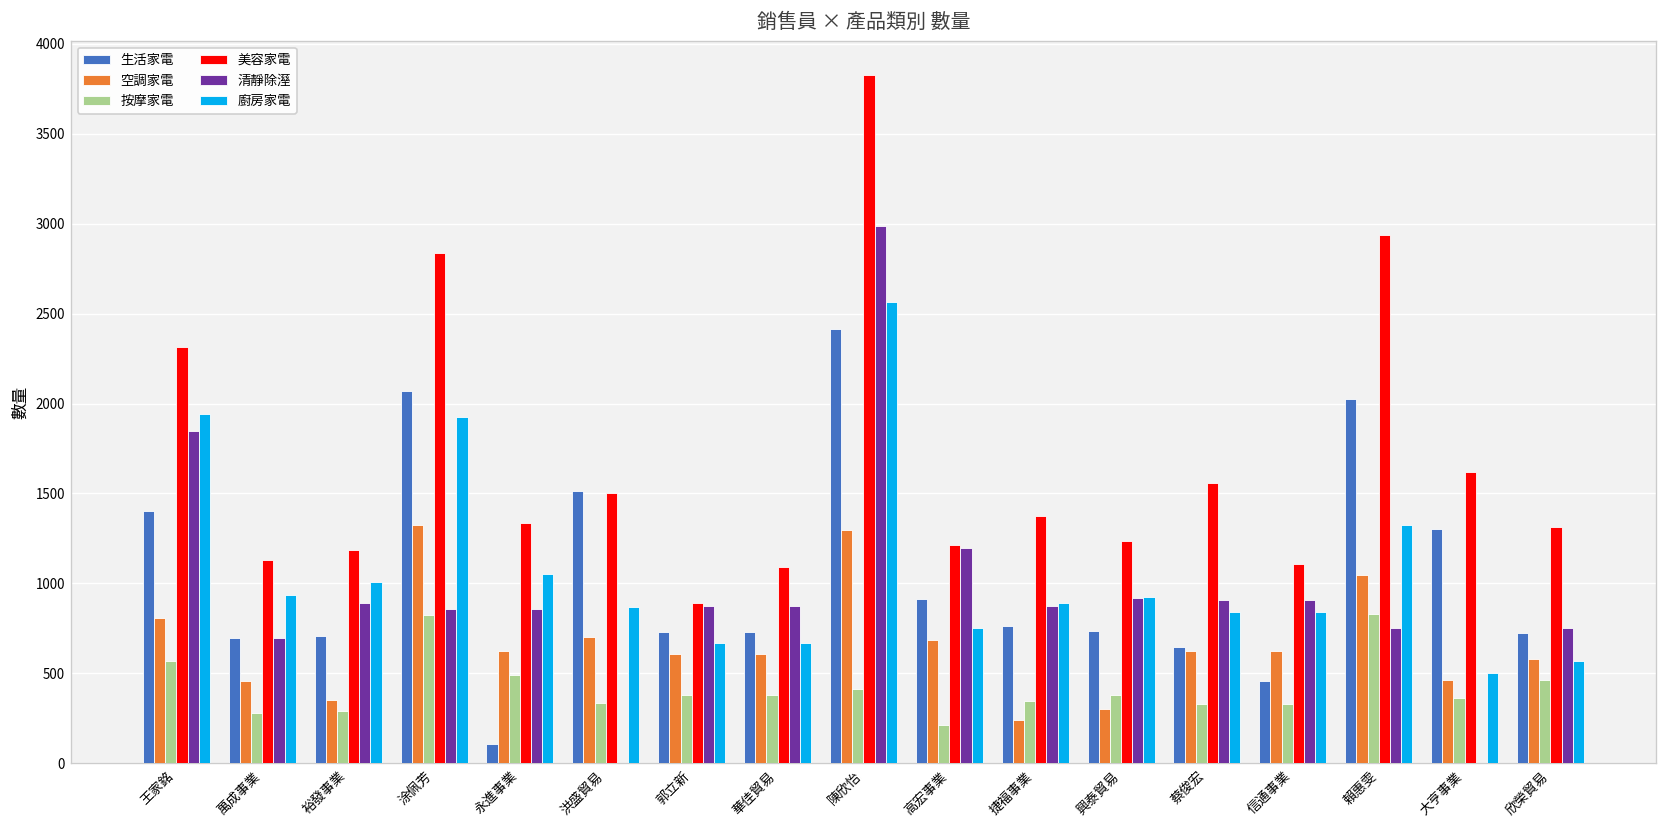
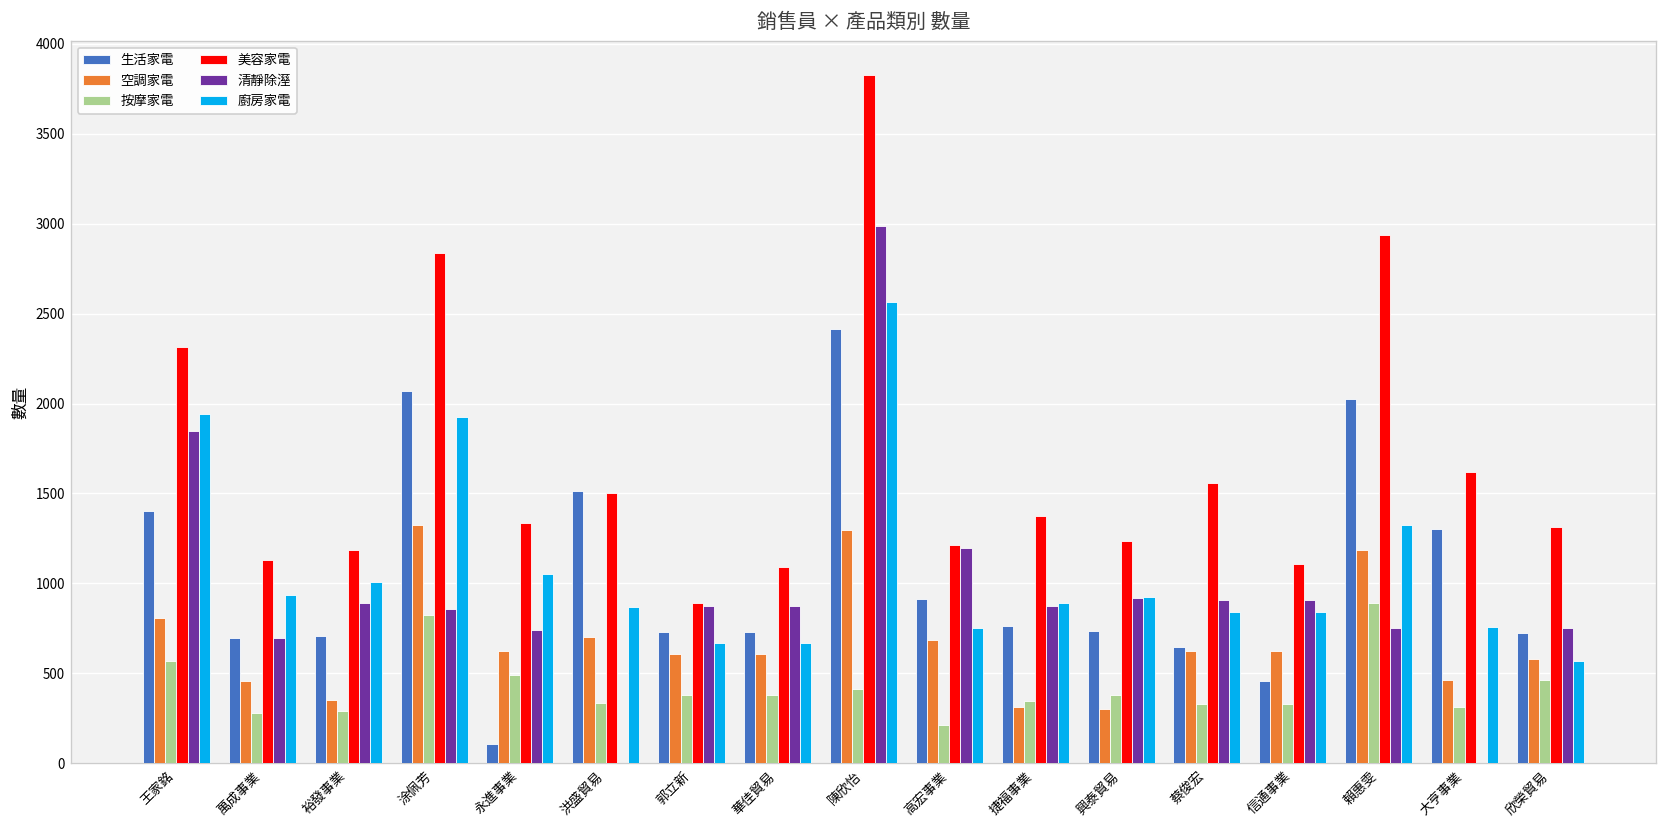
  {
    "生活家電": {
      "王家銘": 1410,
      "萬成事業": 700,
      "裕發事業": 710,
      "涂佩芳": 2070,
      "永進事業": 110,
      "洪盛貿易": 1520,
      "郭立新": 730,
      "華佳貿易": 730,
      "陳欣怡": 2420,
      "高宏事業": 920,
      "捷福事業": 770,
      "興泰貿易": 740,
      "蔡俊宏": 650,
      "信通事業": 460,
      "賴惠雯": 2030,
      "大亨事業": 1300,
      "欣榮貿易": 730
    },
    "空調家電": {
      "王家銘": 810,
      "萬成事業": 460,
      "裕發事業": 350,
      "涂佩芳": 1330,
      "永進事業": 630,
      "洪盛貿易": 700,
      "郭立新": 610,
      "華佳貿易": 610,
      "陳欣怡": 1300,
      "高宏事業": 690,
-     "捷福事業": 240,
+     "捷福事業": 310,
      "興泰貿易": 300,
      "蔡俊宏": 630,
      "信通事業": 630,
-     "賴惠雯": 1050,
+     "賴惠雯": 1190,
      "大亨事業": 470,
      "欣榮貿易": 580
    },
    "按摩家電": {
      "王家銘": 570,
      "萬成事業": 280,
      "裕發事業": 290,
      "涂佩芳": 830,
      "永進事業": 490,
      "洪盛貿易": 340,
      "郭立新": 380,
      "華佳貿易": 380,
      "陳欣怡": 410,
      "高宏事業": 220,
      "捷福事業": 350,
      "興泰貿易": 380,
      "蔡俊宏": 330,
      "信通事業": 330,
-     "賴惠雯": 830,
-     "大亨事業": 370,
+     "賴惠雯": 890,
+     "大亨事業": 310,
      "欣榮貿易": 470
    },
    "美容家電": {
      "王家銘": 2320,
      "萬成事業": 1130,
      "裕發事業": 1190,
      "涂佩芳": 2840,
      "永進事業": 1340,
      "洪盛貿易": 1500,
      "郭立新": 890,
      "華佳貿易": 1090,
      "陳欣怡": 3830,
      "高宏事業": 1220,
      "捷福事業": 1380,
      "興泰貿易": 1240,
      "蔡俊宏": 1560,
      "信通事業": 1110,
      "賴惠雯": 2940,
      "大亨事業": 1620,
      "欣榮貿易": 1320
    },
    "清靜除溼": {
      "王家銘": 1850,
      "萬成事業": 700,
      "裕發事業": 890,
      "涂佩芳": 860,
-     "永進事業": 860,
+     "永進事業": 740,
      "洪盛貿易": 0,
      "郭立新": 880,
      "華佳貿易": 880,
      "陳欣怡": 2990,
      "高宏事業": 1200,
      "捷福事業": 880,
      "興泰貿易": 920,
      "蔡俊宏": 910,
      "信通事業": 910,
      "賴惠雯": 750,
      "大亨事業": 0,
      "欣榮貿易": 750
    },
    "廚房家電": {
      "王家銘": 1940,
      "萬成事業": 940,
      "裕發事業": 1010,
      "涂佩芳": 1930,
      "永進事業": 1060,
      "洪盛貿易": 870,
      "郭立新": 670,
      "華佳貿易": 670,
      "陳欣怡": 2570,
      "高宏事業": 750,
      "捷福事業": 890,
      "興泰貿易": 930,
      "蔡俊宏": 840,
      "信通事業": 840,
      "賴惠雯": 1330,
-     "大亨事業": 500,
+     "大亨事業": 760,
      "欣榮貿易": 570
    }
  }
